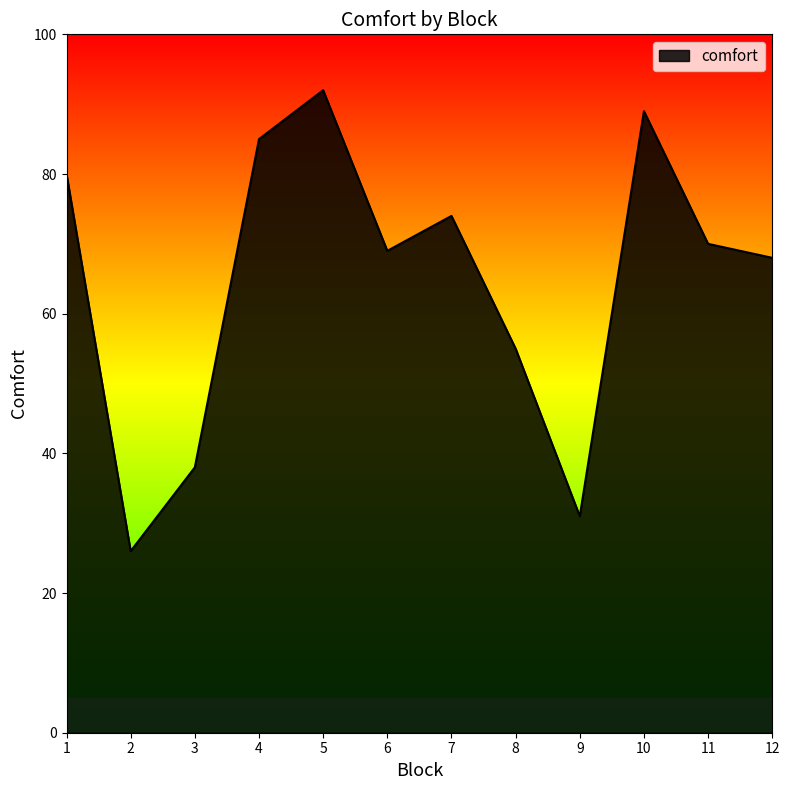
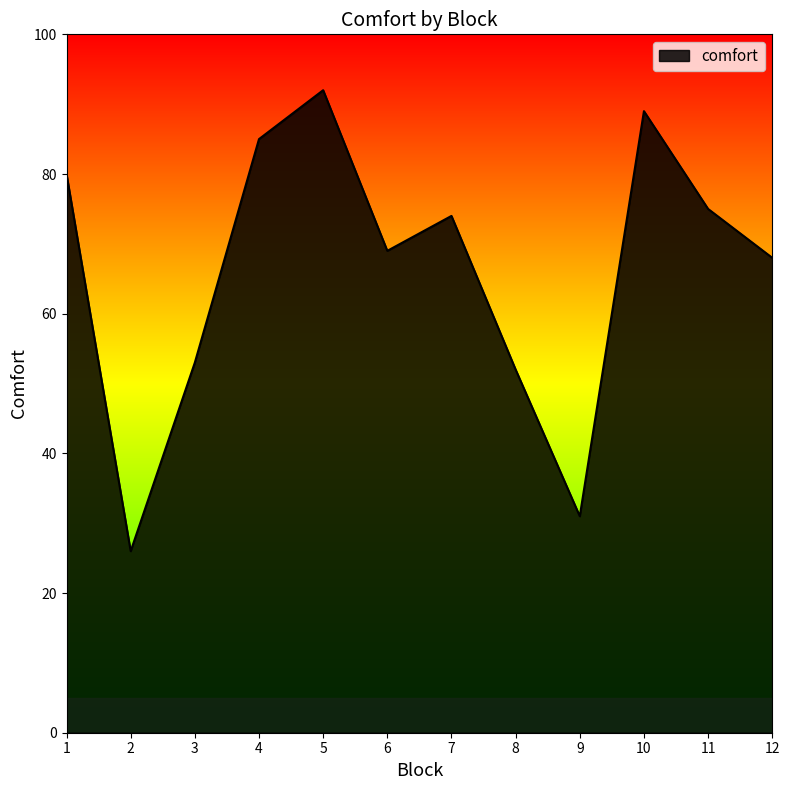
  {
    "1": 80,
    "2": 26,
-   "3": 38,
+   "3": 53,
    "4": 85,
    "5": 92,
    "6": 69,
    "7": 74,
-   "8": 55,
+   "8": 52,
    "9": 31,
    "10": 89,
-   "11": 70,
+   "11": 75,
    "12": 68
  }
